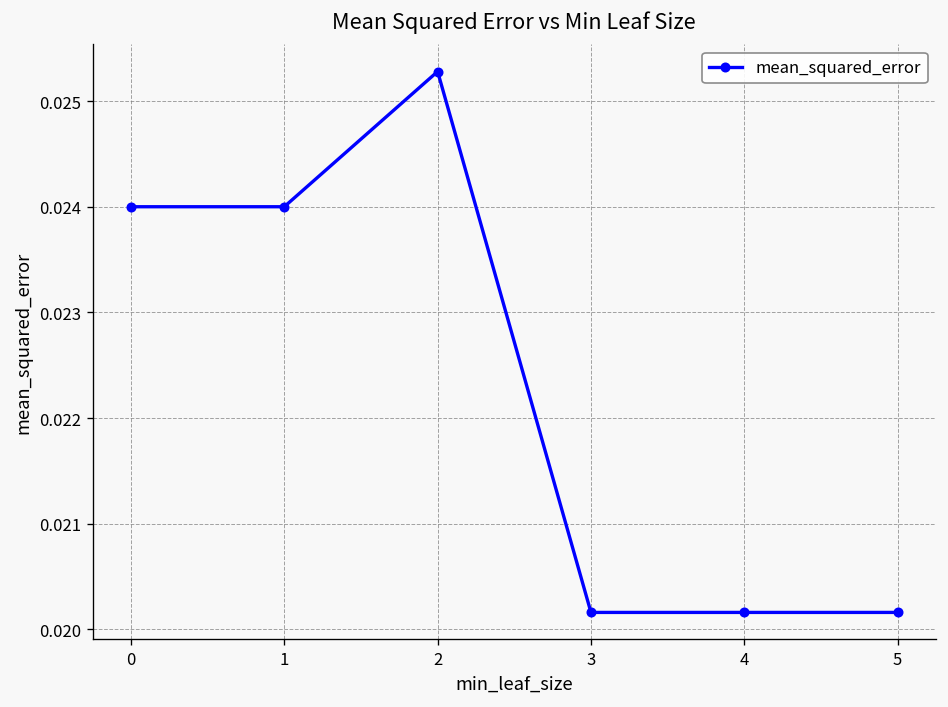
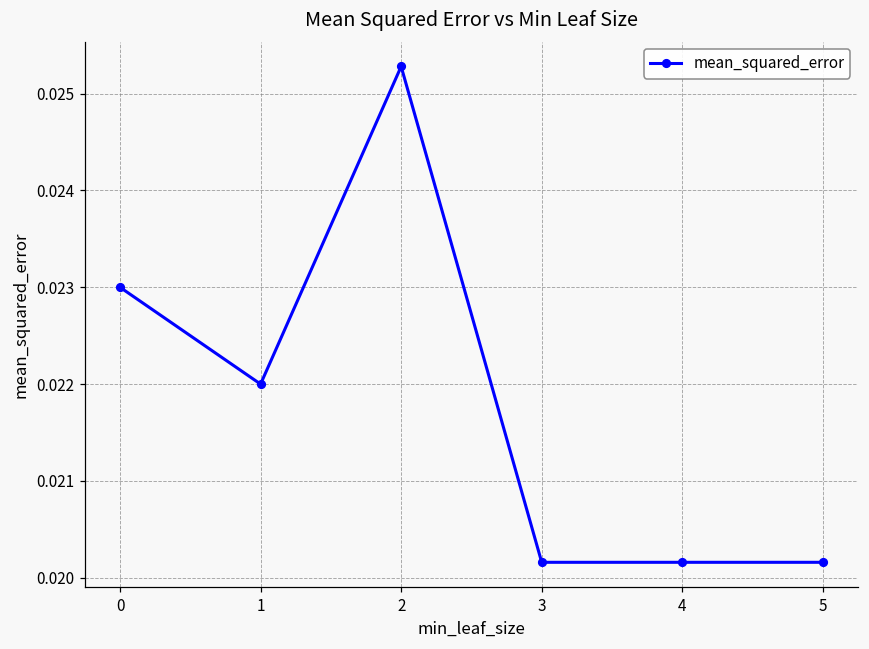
  {
-   "0": 0.024,
-   "1": 0.024,
+   "0": 0.023,
+   "1": 0.022,
    "2": 0.0253,
    "3": 0.0202,
    "4": 0.0202,
    "5": 0.0202
  }
